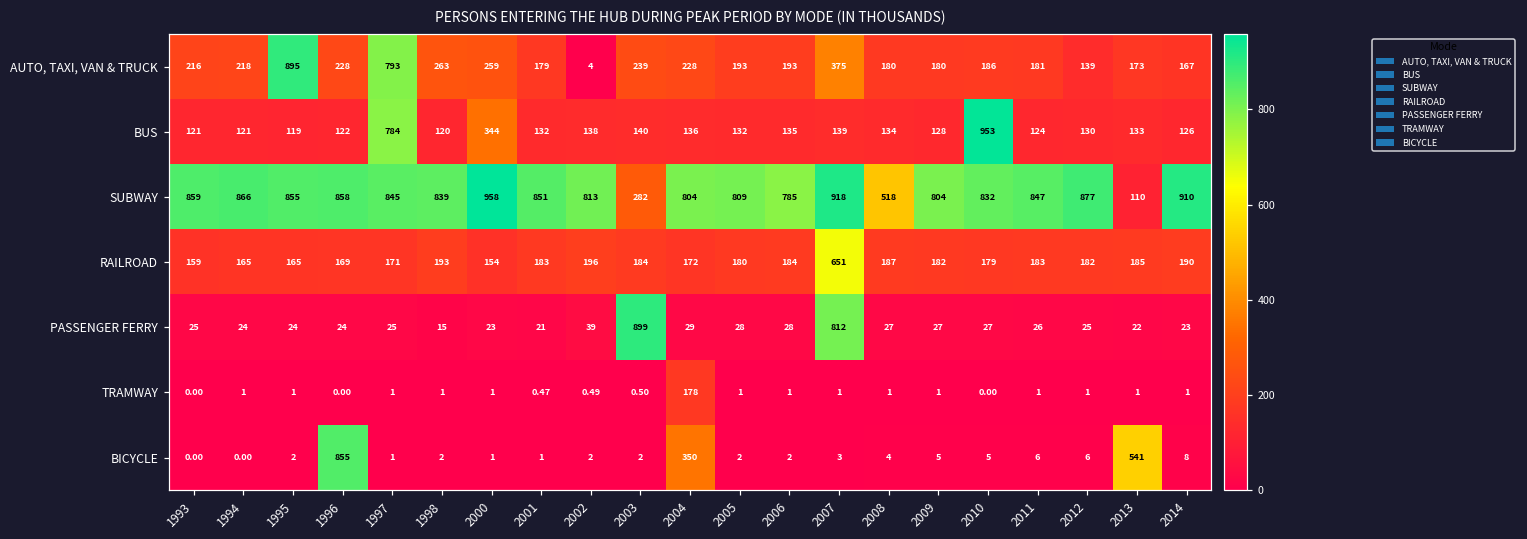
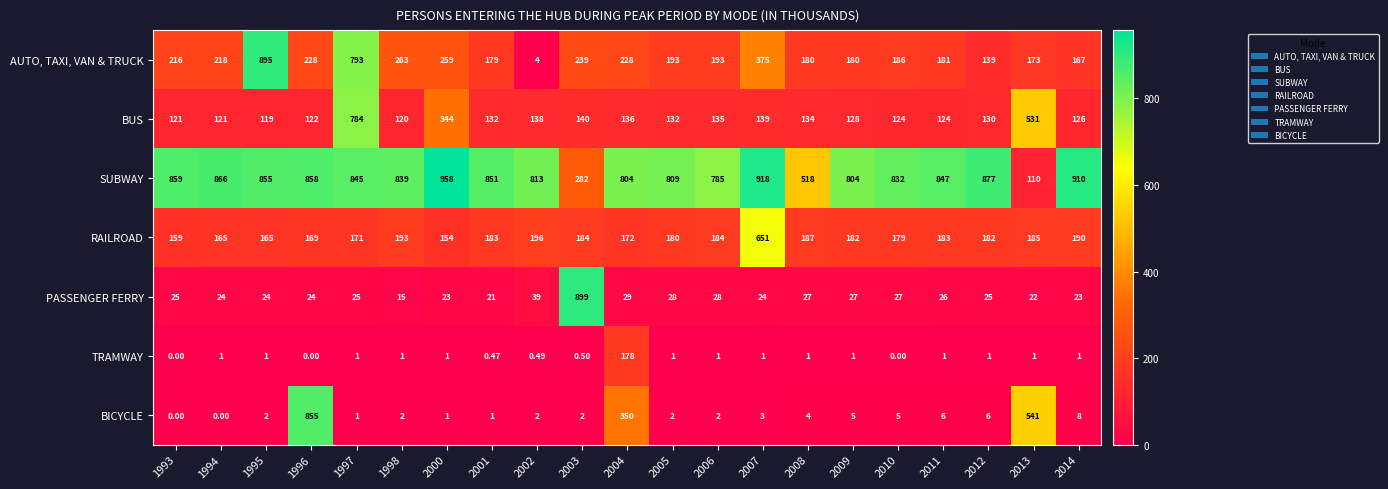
  {
    "AUTO, TAXI, VAN & TRUCK": {
      "1993": 216,
      "1994": 218,
      "1995": 895,
      "1996": 228,
      "1997": 793,
      "1998": 263,
      "2000": 259,
      "2001": 179,
      "2002": 4,
      "2003": 239,
      "2004": 228,
      "2005": 193,
      "2006": 193,
      "2007": 375,
      "2008": 180,
      "2009": 180,
      "2010": 186,
      "2011": 181,
      "2012": 139,
      "2013": 173,
      "2014": 167
    },
    "BUS": {
      "1993": 121,
      "1994": 121,
      "1995": 119,
      "1996": 122,
      "1997": 784,
      "1998": 120,
      "2000": 344,
      "2001": 132,
      "2002": 138,
      "2003": 140,
      "2004": 136,
      "2005": 132,
      "2006": 135,
      "2007": 139,
      "2008": 134,
      "2009": 128,
-     "2010": 953,
+     "2010": 124,
      "2011": 124,
      "2012": 130,
-     "2013": 133,
+     "2013": 531,
      "2014": 126
    },
    "SUBWAY": {
      "1993": 859,
      "1994": 866,
      "1995": 855,
      "1996": 858,
      "1997": 845,
      "1998": 839,
      "2000": 958,
      "2001": 851,
      "2002": 813,
      "2003": 282,
      "2004": 804,
      "2005": 809,
      "2006": 785,
      "2007": 918,
      "2008": 518,
      "2009": 804,
      "2010": 832,
      "2011": 847,
      "2012": 877,
      "2013": 110,
      "2014": 910
    },
    "RAILROAD": {
      "1993": 159,
      "1994": 165,
      "1995": 165,
      "1996": 169,
      "1997": 171,
      "1998": 193,
      "2000": 154,
      "2001": 183,
      "2002": 196,
      "2003": 184,
      "2004": 172,
      "2005": 180,
      "2006": 184,
      "2007": 651,
      "2008": 187,
      "2009": 182,
      "2010": 179,
      "2011": 183,
      "2012": 182,
      "2013": 185,
      "2014": 190
    },
    "PASSENGER FERRY": {
      "1993": 25,
      "1994": 24,
      "1995": 24,
      "1996": 24,
      "1997": 25,
      "1998": 15,
      "2000": 23,
      "2001": 21,
      "2002": 39,
      "2003": 899,
      "2004": 29,
      "2005": 28,
      "2006": 28,
-     "2007": 812,
+     "2007": 24,
      "2008": 27,
      "2009": 27,
      "2010": 27,
      "2011": 26,
      "2012": 25,
      "2013": 22,
      "2014": 23
    },
    "TRAMWAY": {
      "1993": 0.00,
      "1994": 1,
      "1995": 1,
      "1996": 0.00,
      "1997": 1,
      "1998": 1,
      "2000": 1,
      "2001": 0.47,
      "2002": 0.49,
      "2003": 0.50,
      "2004": 178,
      "2005": 1,
      "2006": 1,
      "2007": 1,
      "2008": 1,
      "2009": 1,
      "2010": 0.00,
      "2011": 1,
      "2012": 1,
      "2013": 1,
      "2014": 1
    },
    "BICYCLE": {
      "1993": 0.00,
      "1994": 0.00,
      "1995": 2,
      "1996": 855,
      "1997": 1,
      "1998": 2,
      "2000": 1,
      "2001": 1,
      "2002": 2,
      "2003": 2,
      "2004": 350,
      "2005": 2,
      "2006": 2,
      "2007": 3,
      "2008": 4,
      "2009": 5,
      "2010": 5,
      "2011": 6,
      "2012": 6,
      "2013": 541,
      "2014": 8
    }
  }
